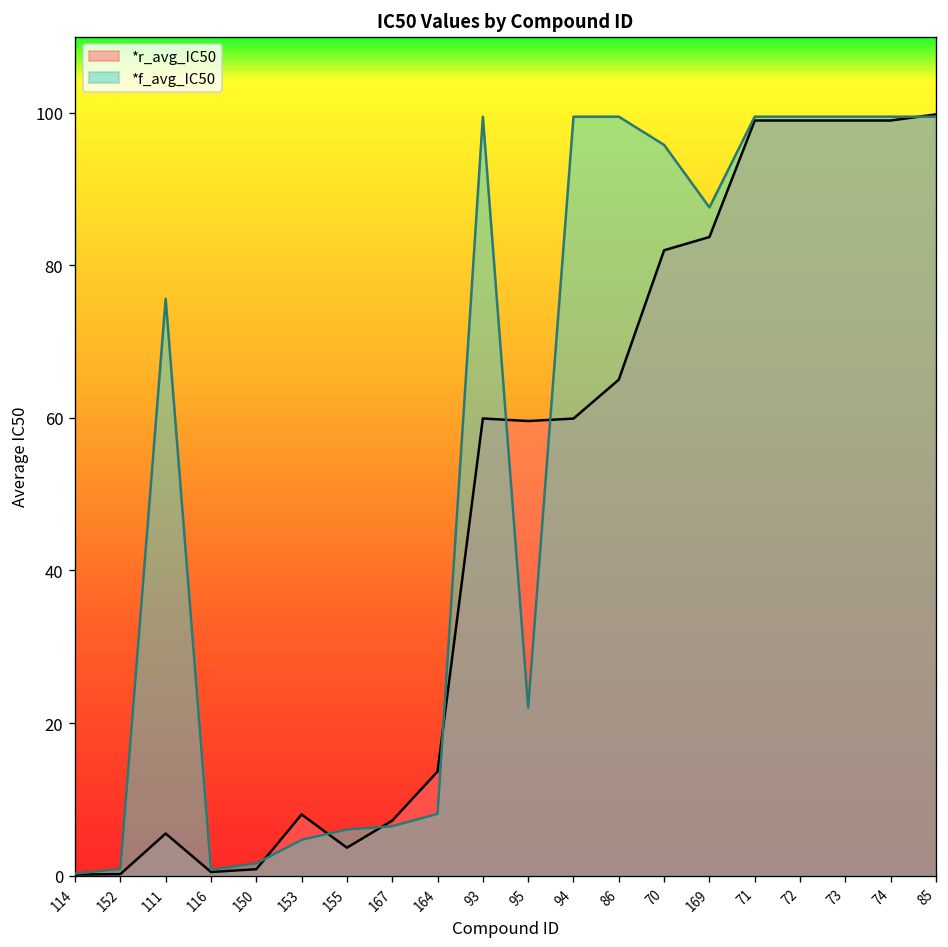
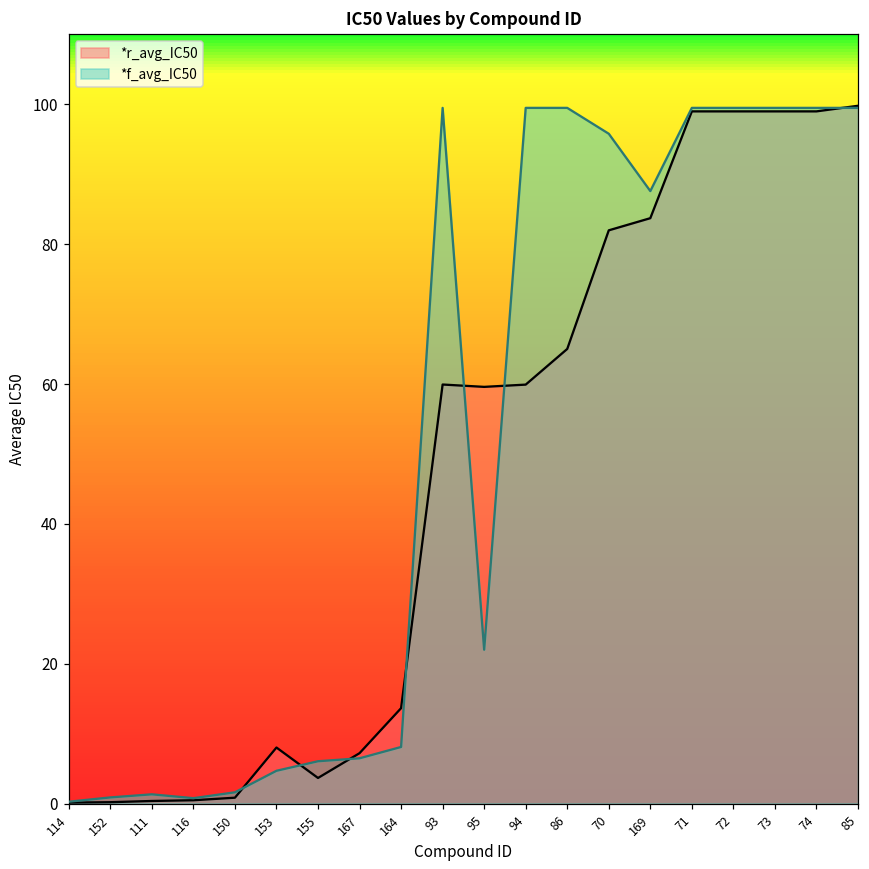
  {
    "*r_avg_IC50": {
      "152": 0,
-     "111": 6,
+     "111": 0,
      "150": 1,
      "153": 8,
      "155": 4,
      "167": 7,
      "164": 14,
      "93": 60,
      "95": 60,
      "94": 60,
      "86": 65,
      "70": 82,
      "169": 84,
      "71": 99,
      "72": 99,
      "73": 99,
      "74": 99
    },
    "*f_avg_IC50": {
      "152": 1,
-     "111": 76,
+     "111": 1,
      "150": 2,
      "153": 5,
      "155": 6,
      "167": 6,
      "164": 8,
      "93": 100,
      "95": 22,
      "94": 100,
      "86": 100,
      "70": 96,
      "169": 88,
      "71": 100,
      "72": 100,
      "73": 100,
      "74": 100
    }
  }
